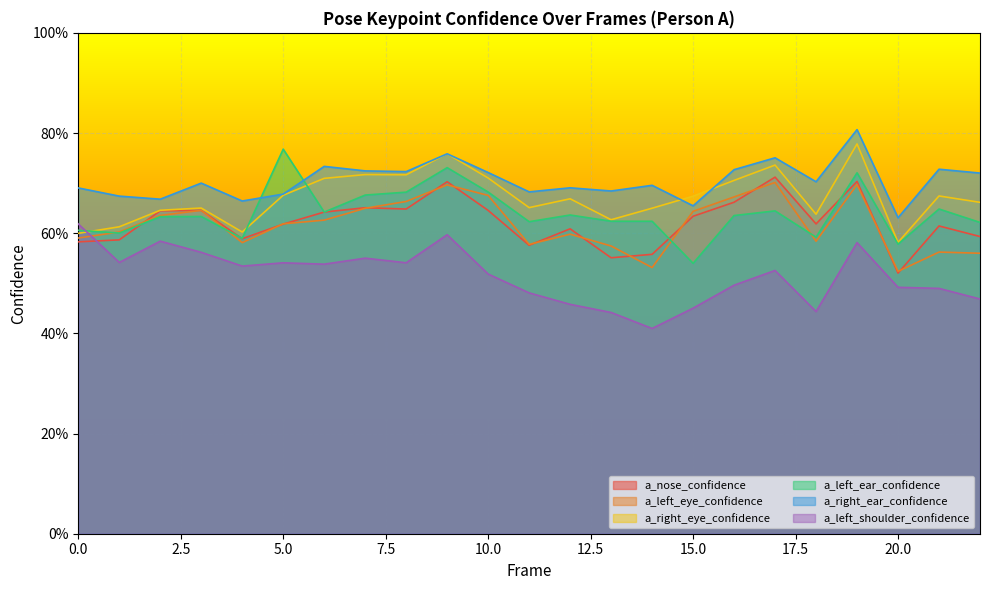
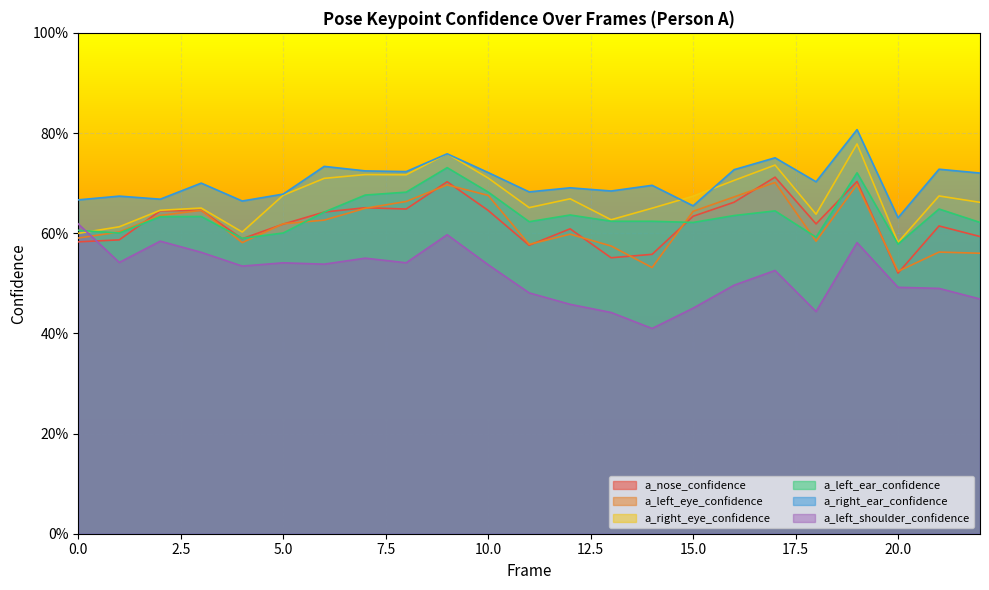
  {
    "a_left_ear_confidence": {
      "0.0": "61%",
-     "5.0": "77%",
+     "5.0": "60%",
      "10.0": "68%",
-     "15.0": "54%"
+     "15.0": "62%"
    },
    "a_right_ear_confidence": {
-     "0.0": "69%",
+     "0.0": "67%",
      "10.0": "72%",
      "15.0": "65%",
      "20.0": "63%"
    },
    "a_left_shoulder_confidence": {
      "0.0": "62%",
      "5.0": "54%",
-     "10.0": "52%",
+     "10.0": "54%",
      "15.0": "45%",
      "20.0": "49%"
    }
  }
